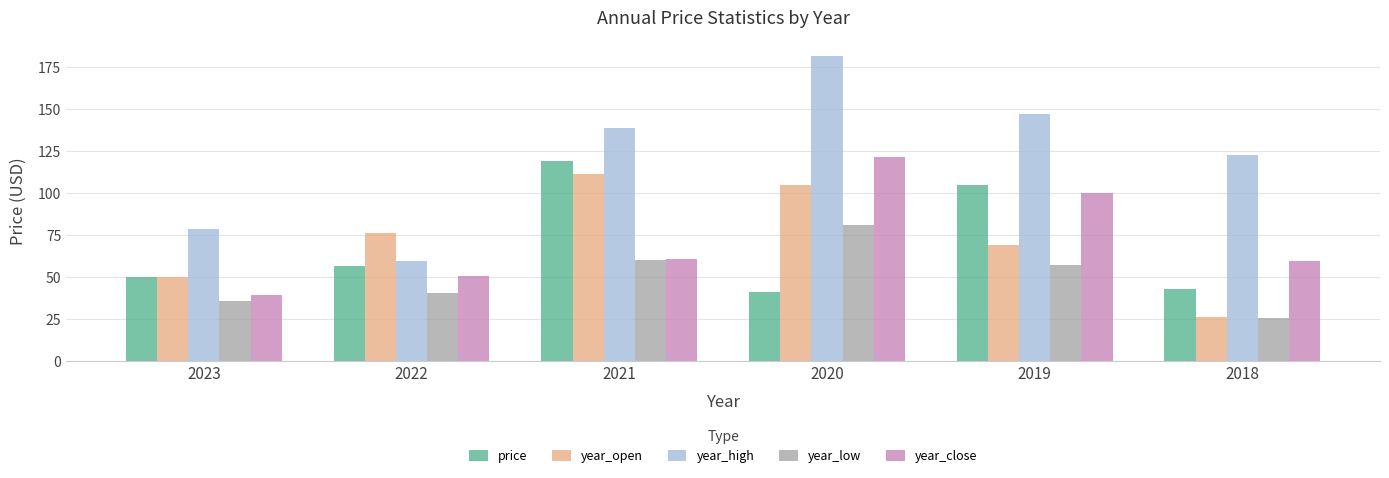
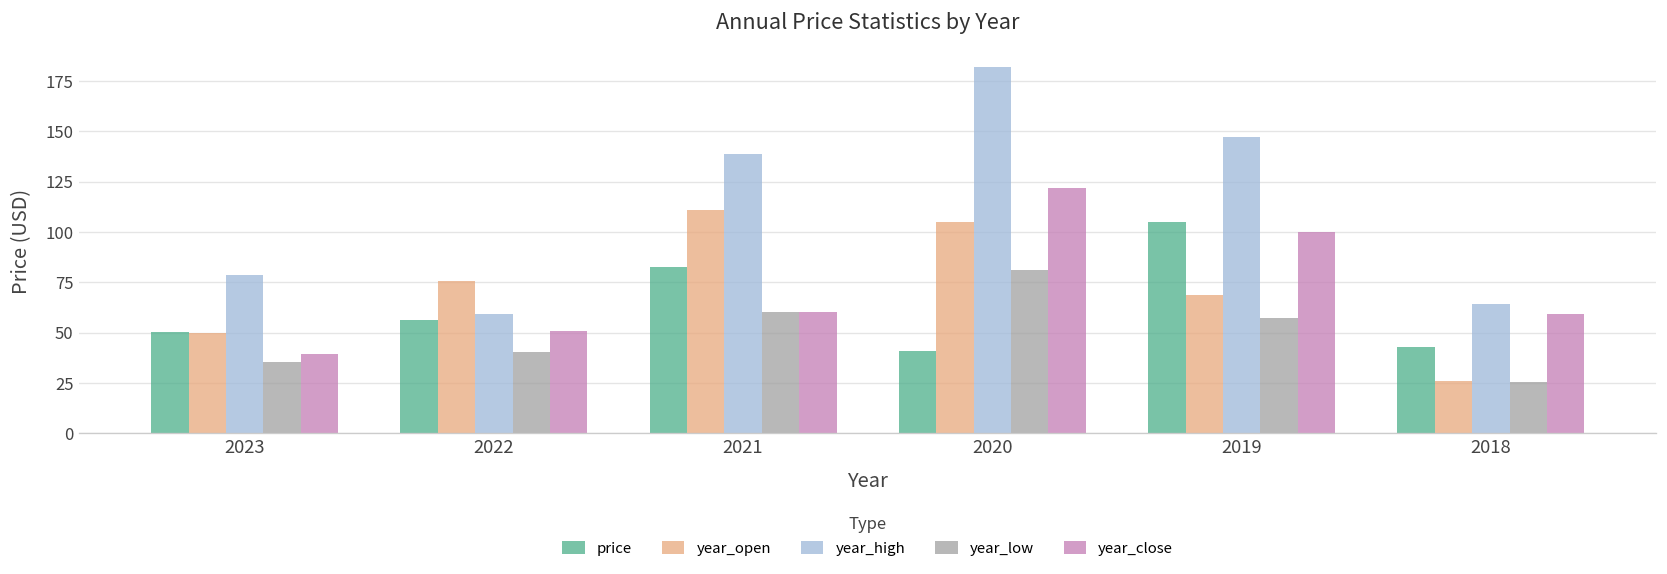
  {
    "price": {
      "2023": 50,
      "2022": 56,
-     "2021": 119,
+     "2021": 83,
      "2020": 41,
      "2019": 105,
      "2018": 43
    },
    "year_open": {
      "2023": 50,
      "2022": 76,
      "2021": 111,
      "2020": 105,
      "2019": 69,
      "2018": 26
    },
    "year_high": {
      "2023": 79,
      "2022": 59,
      "2021": 139,
      "2020": 182,
      "2019": 147,
-     "2018": 122
+     "2018": 64
    }
  }
